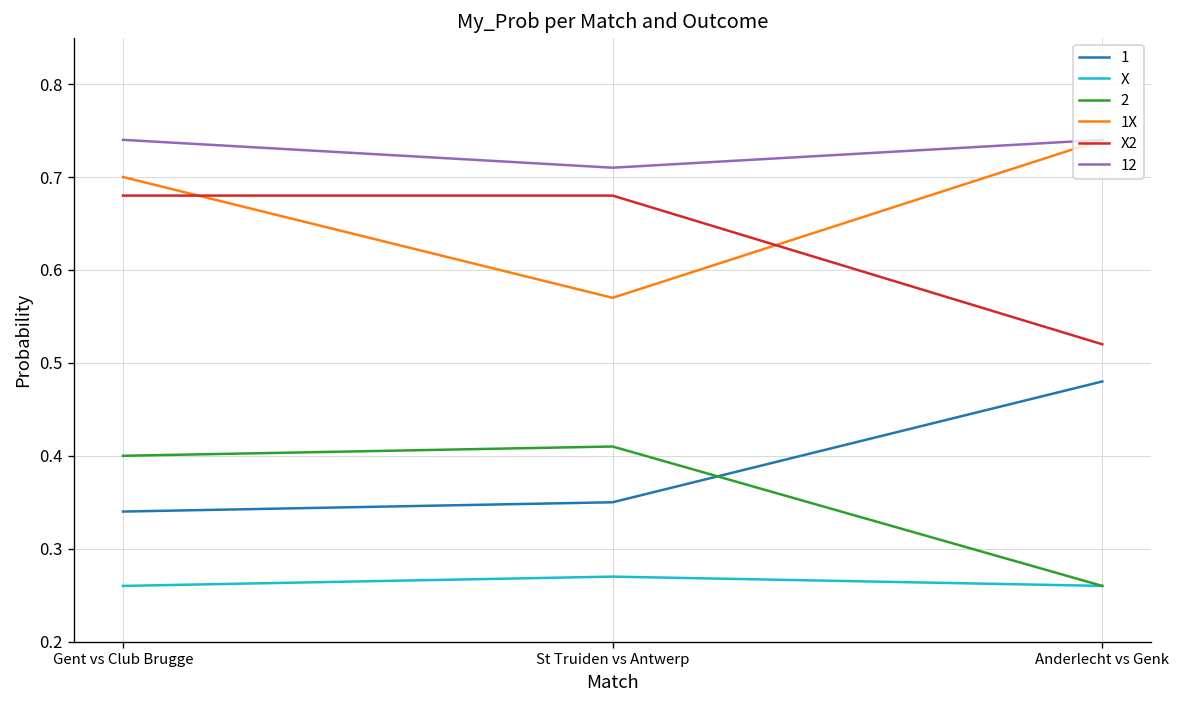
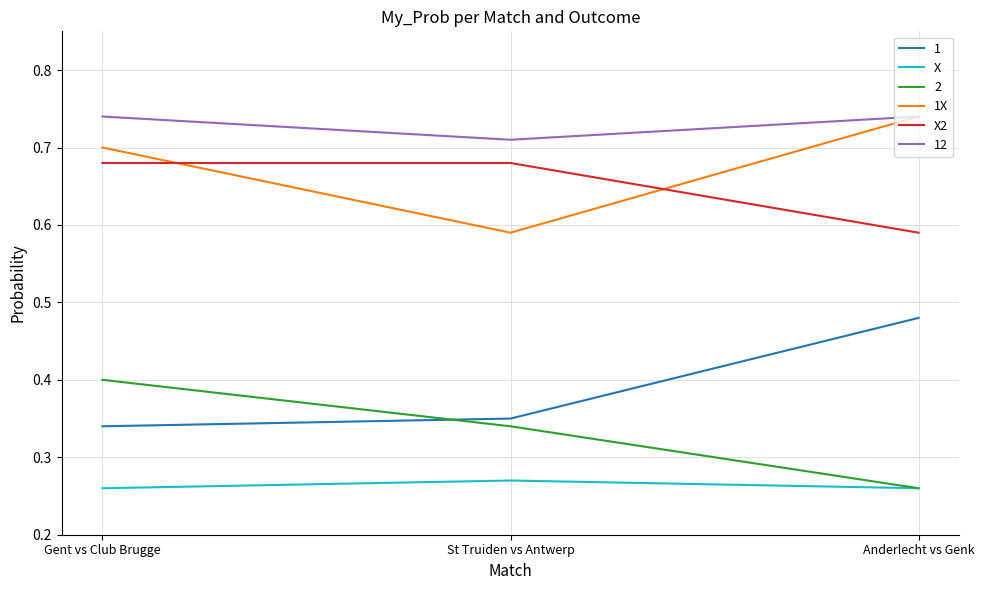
  {
    "1": {
      "Gent vs Club Brugge": 0.34,
      "St Truiden vs Antwerp": 0.35,
      "Anderlecht vs Genk": 0.48
    },
    "X": {
      "Gent vs Club Brugge": 0.26,
      "St Truiden vs Antwerp": 0.27
    },
    "2": {
      "Gent vs Club Brugge": 0.40,
-     "St Truiden vs Antwerp": 0.41
+     "St Truiden vs Antwerp": 0.34
    },
    "1X": {
      "Gent vs Club Brugge": 0.70,
-     "St Truiden vs Antwerp": 0.57
+     "St Truiden vs Antwerp": 0.59
    },
    "X2": {
      "Gent vs Club Brugge": 0.68,
      "St Truiden vs Antwerp": 0.68,
-     "Anderlecht vs Genk": 0.52
+     "Anderlecht vs Genk": 0.59
    },
    "12": {
      "Gent vs Club Brugge": 0.74,
      "St Truiden vs Antwerp": 0.71
    }
  }
